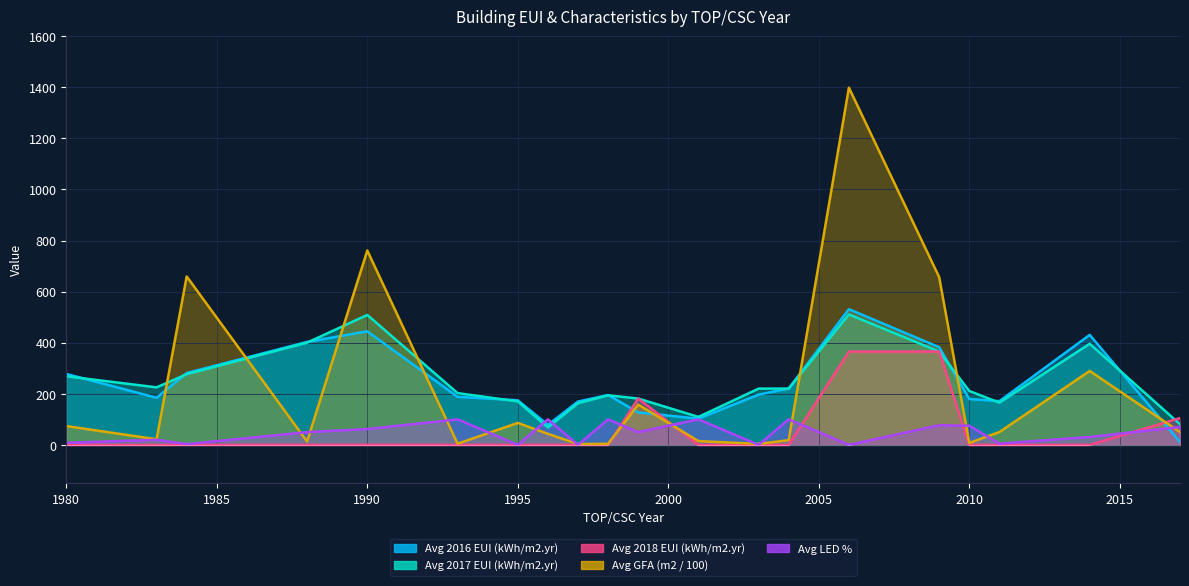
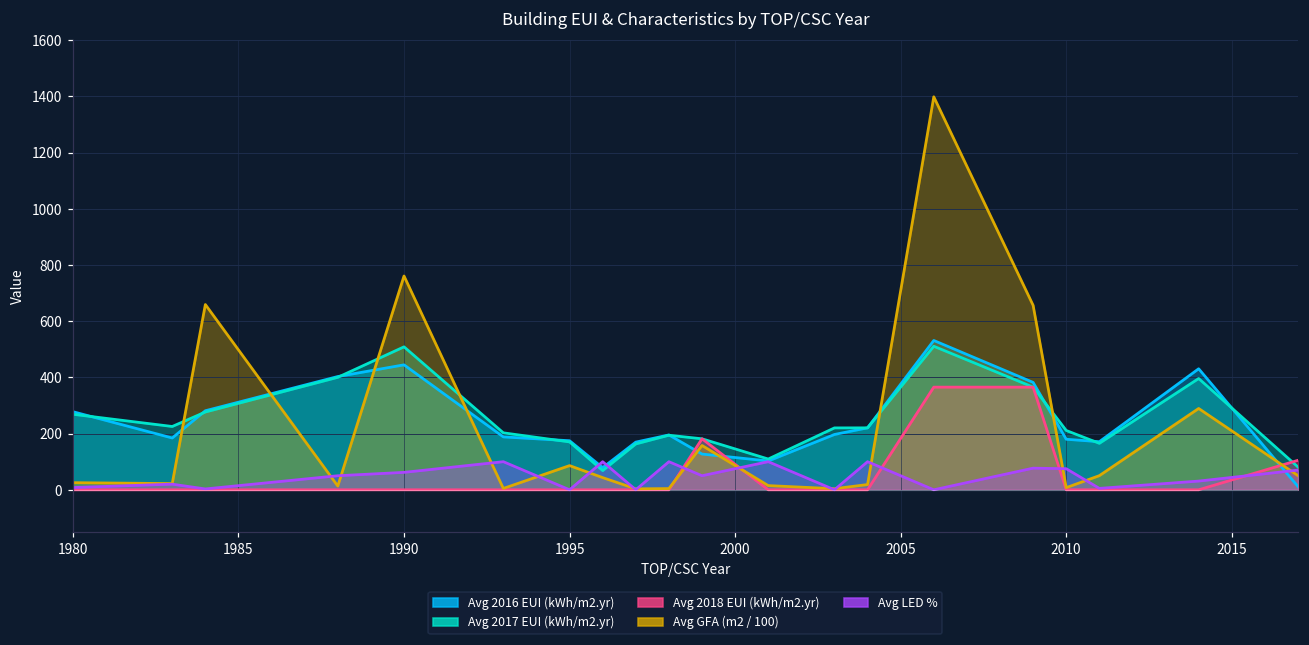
  {
    "Avg 2018 EUI (kWh/m2.yr)": {
      "1990": 0
    },
    "Avg GFA (m2 / 100)": {
-     "1980": 70,
+     "1980": 30,
      "1990": 760,
      "1995": 90
    },
    "Avg LED %": {
      "1990": 60,
      "2010": 80
    }
  }
